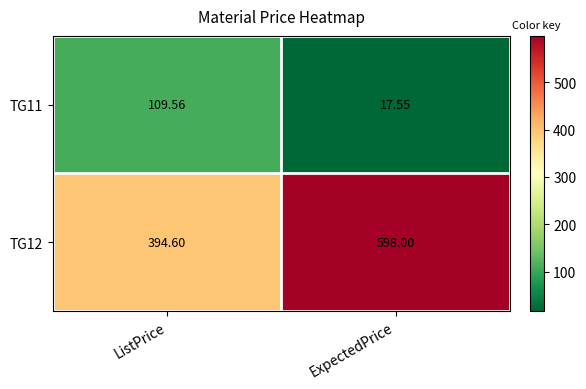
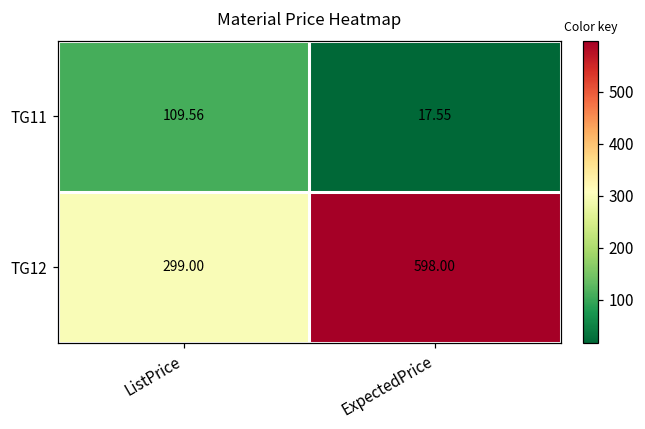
  {
    "TG11": {
      "ListPrice": 109.56,
      "ExpectedPrice": 17.55
    },
    "TG12": {
-     "ListPrice": 394.60,
+     "ListPrice": 299.00,
      "ExpectedPrice": 598.00
    }
  }
